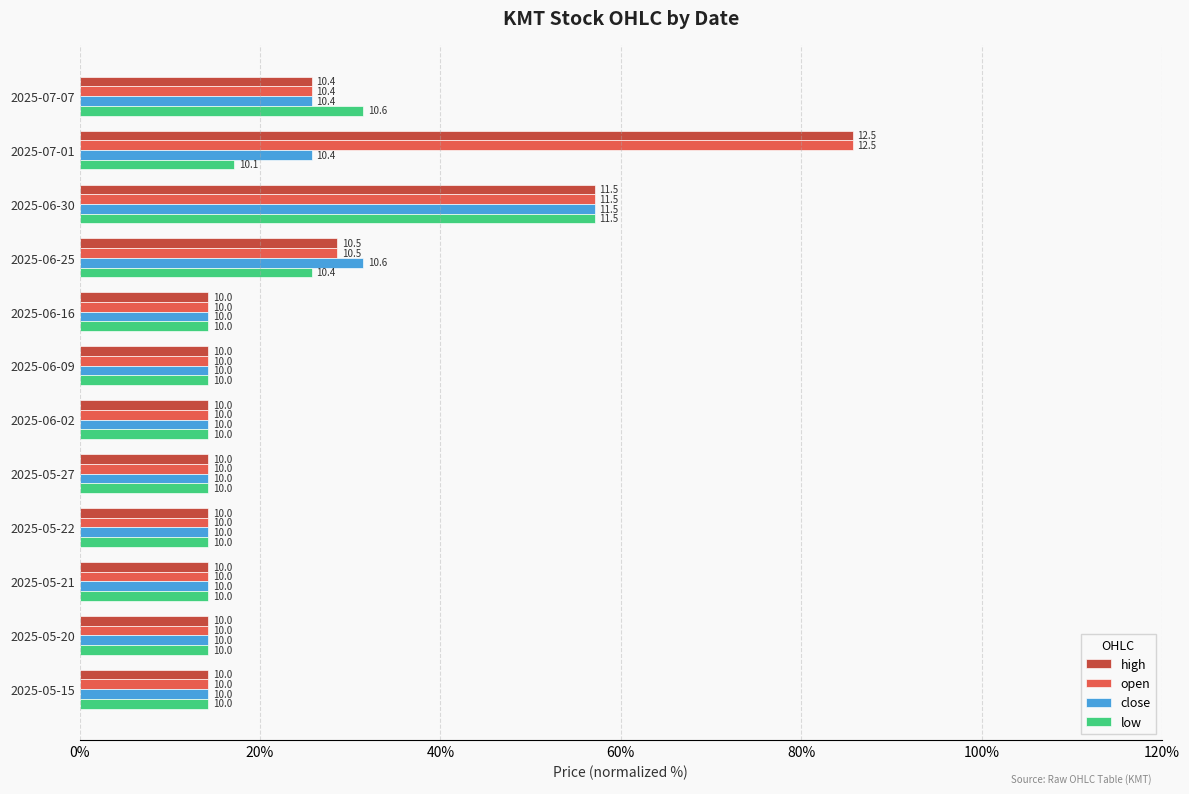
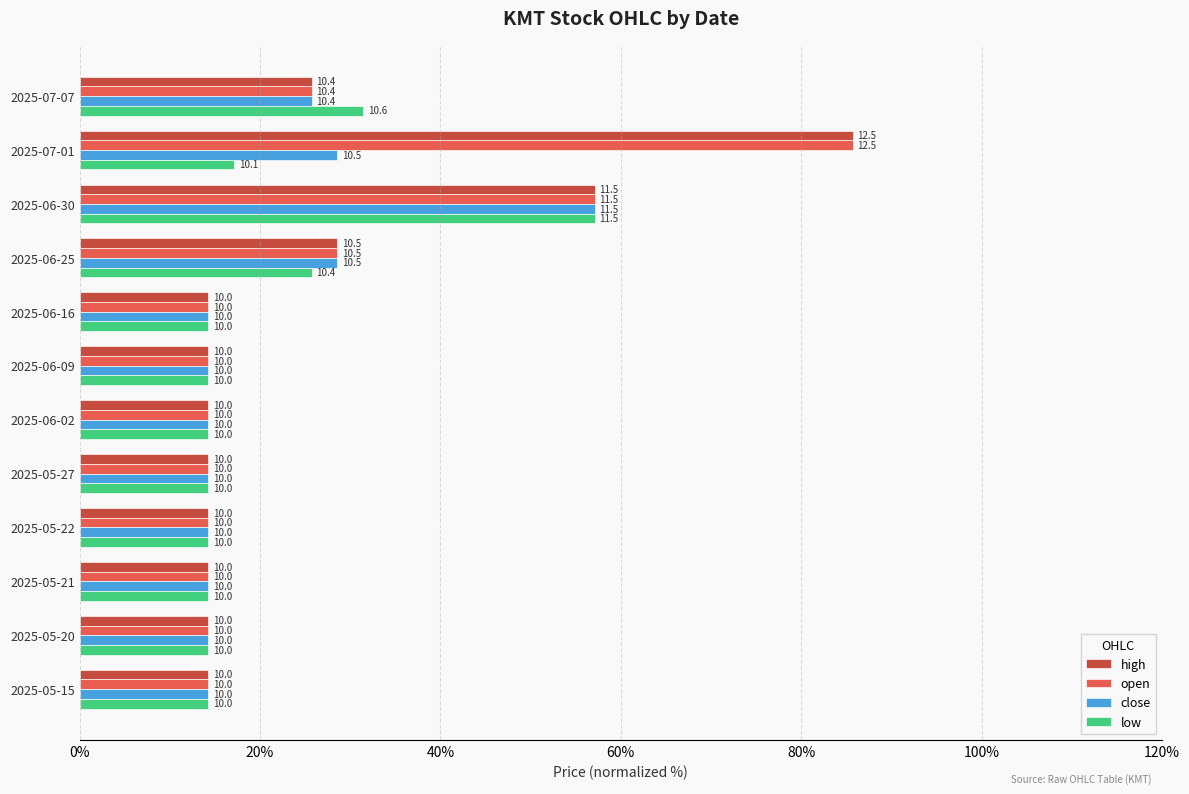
  {
    "close": {
-     "2025-07-01": 10.4,
-     "2025-06-25": 10.6
+     "2025-07-01": 10.5,
+     "2025-06-25": 10.5
    }
  }
